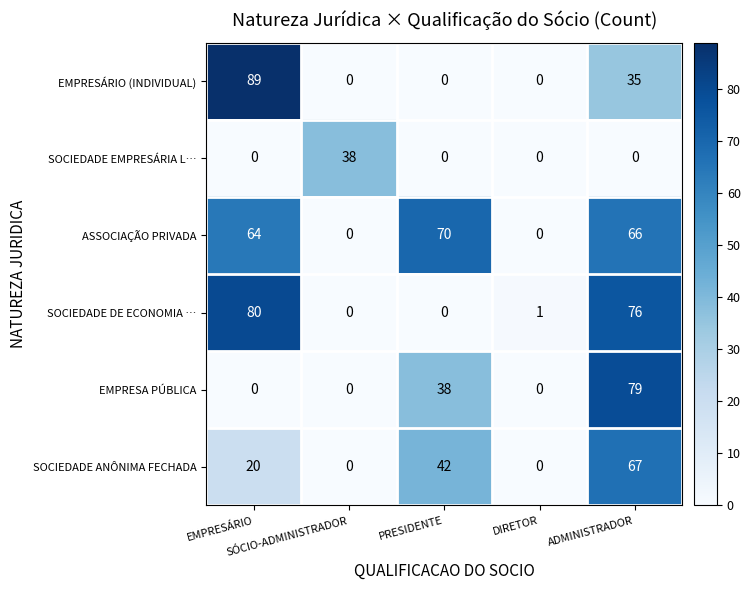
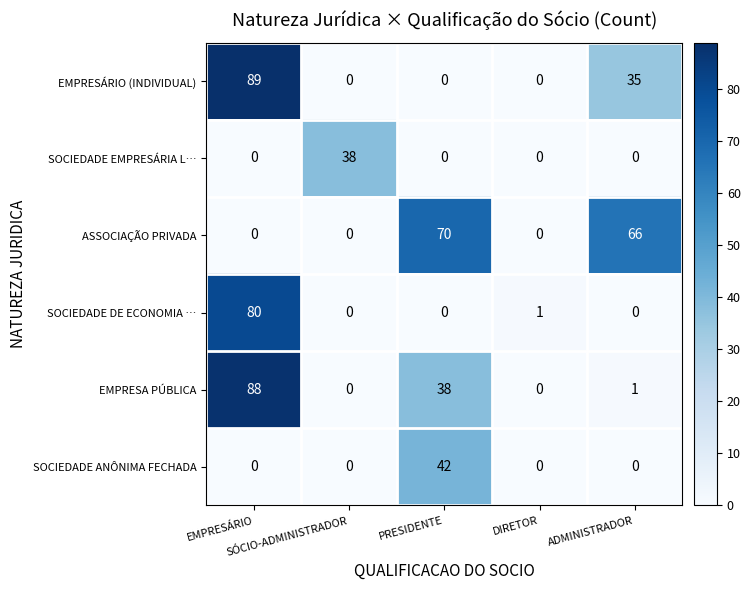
  {
    "EMPRESÁRIO (INDIVIDUAL)": {
      "EMPRESÁRIO": 89,
      "SÓCIO-ADMINISTRADOR": 0,
      "PRESIDENTE": 0,
      "DIRETOR": 0,
      "ADMINISTRADOR": 35
    },
    "SOCIEDADE EMPRESÁRIA L…": {
      "EMPRESÁRIO": 0,
      "SÓCIO-ADMINISTRADOR": 38,
      "PRESIDENTE": 0,
      "DIRETOR": 0,
      "ADMINISTRADOR": 0
    },
    "ASSOCIAÇÃO PRIVADA": {
-     "EMPRESÁRIO": 64,
+     "EMPRESÁRIO": 0,
      "SÓCIO-ADMINISTRADOR": 0,
      "PRESIDENTE": 70,
      "DIRETOR": 0,
      "ADMINISTRADOR": 66
    },
    "SOCIEDADE DE ECONOMIA …": {
      "EMPRESÁRIO": 80,
      "SÓCIO-ADMINISTRADOR": 0,
      "PRESIDENTE": 0,
      "DIRETOR": 1,
-     "ADMINISTRADOR": 76
+     "ADMINISTRADOR": 0
    },
    "EMPRESA PÚBLICA": {
-     "EMPRESÁRIO": 0,
+     "EMPRESÁRIO": 88,
      "SÓCIO-ADMINISTRADOR": 0,
      "PRESIDENTE": 38,
      "DIRETOR": 0,
-     "ADMINISTRADOR": 79
+     "ADMINISTRADOR": 1
    },
    "SOCIEDADE ANÔNIMA FECHADA": {
-     "EMPRESÁRIO": 20,
+     "EMPRESÁRIO": 0,
      "SÓCIO-ADMINISTRADOR": 0,
      "PRESIDENTE": 42,
      "DIRETOR": 0,
-     "ADMINISTRADOR": 67
+     "ADMINISTRADOR": 0
    }
  }
